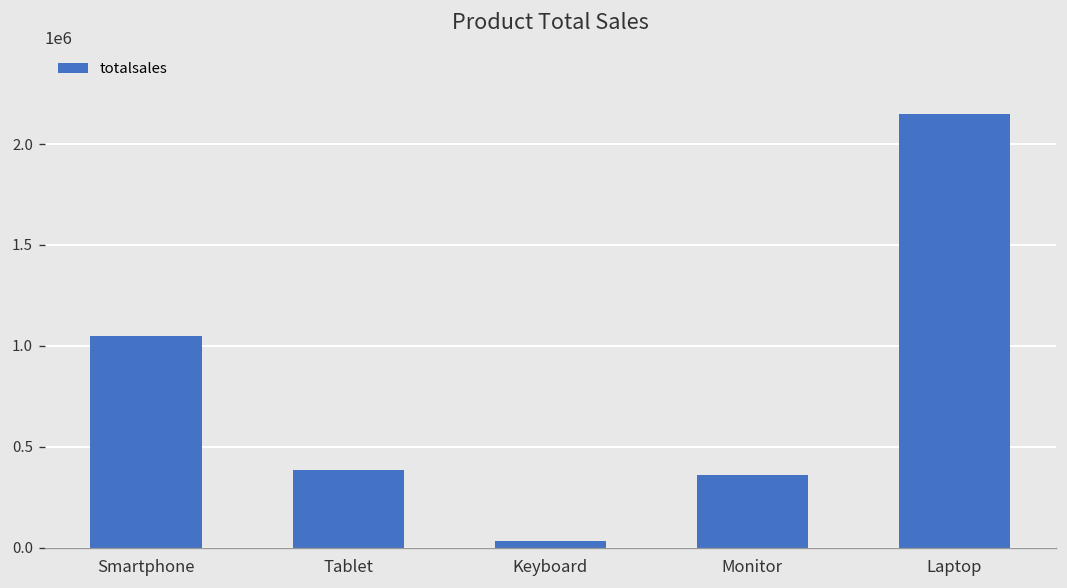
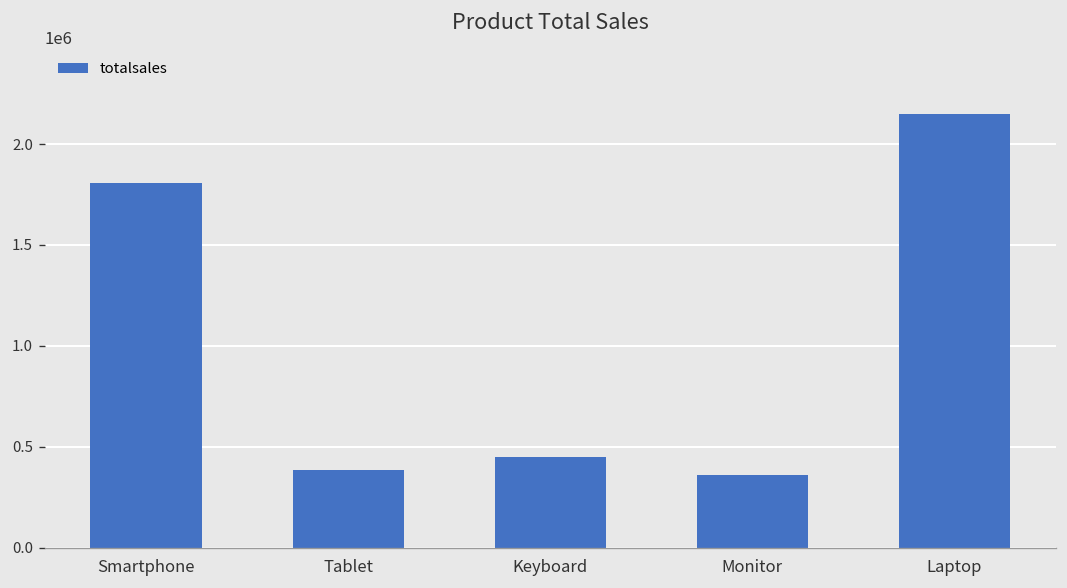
  {
-   "Smartphone": 1050000,
+   "Smartphone": 1810000,
    "Tablet": 390000,
-   "Keyboard": 30000,
+   "Keyboard": 450000,
    "Monitor": 360000,
    "Laptop": 2150000
  }
